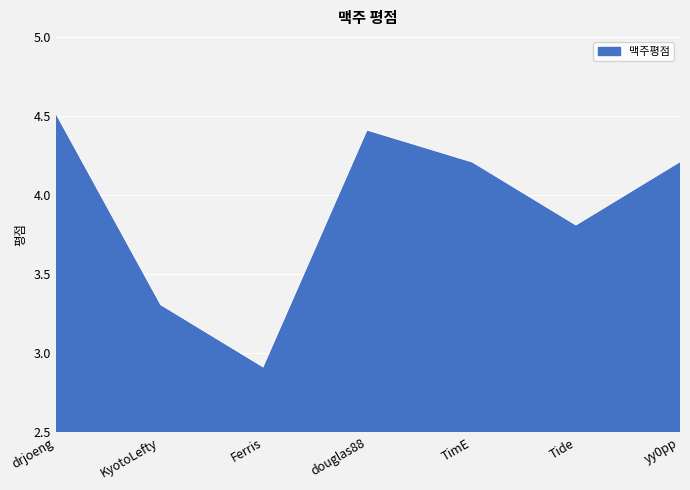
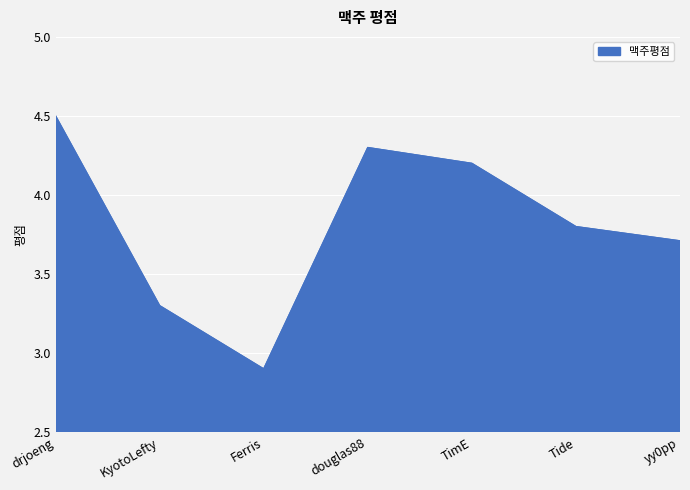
  {
    "drjoeng": 4.50,
    "KyotoLefty": 3.30,
    "Ferris": 2.90,
-   "douglas88": 4.4,
+   "douglas88": 4.3,
    "TimE": 4.20,
    "Tide": 3.80,
-   "yy0pp": 4.20
+   "yy0pp": 3.71
  }
